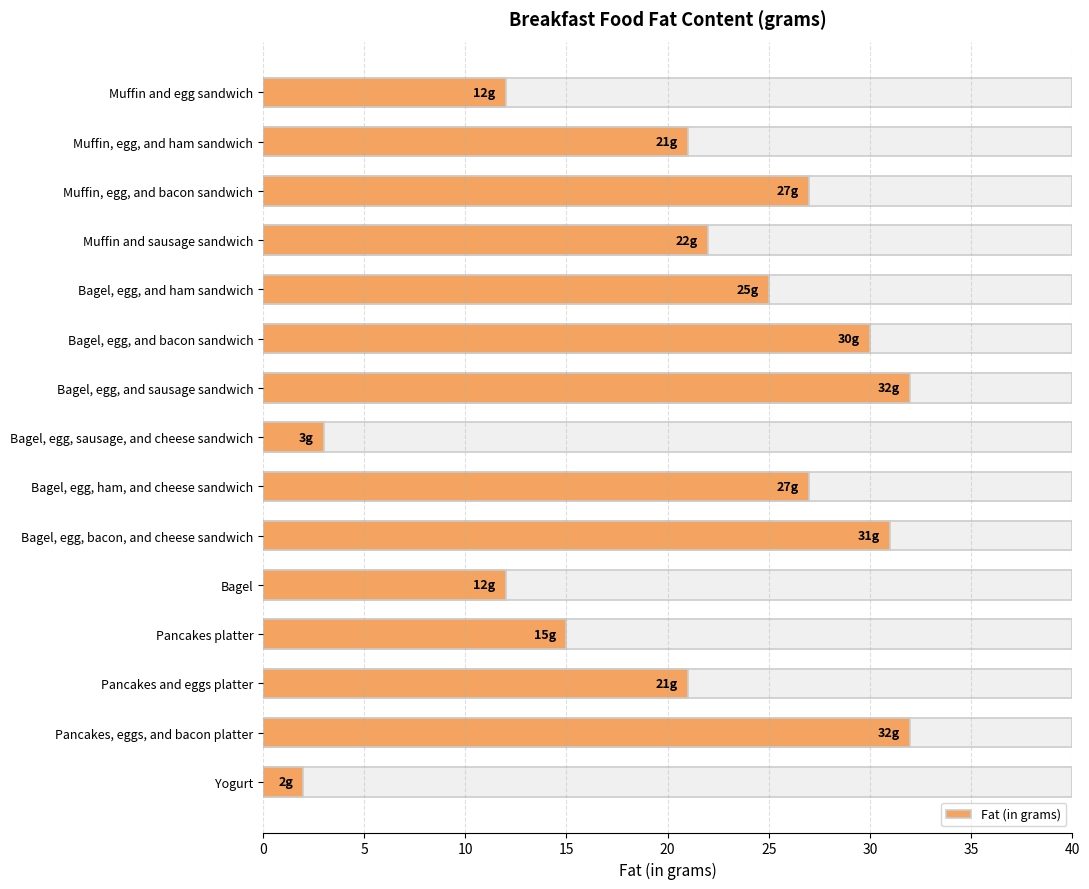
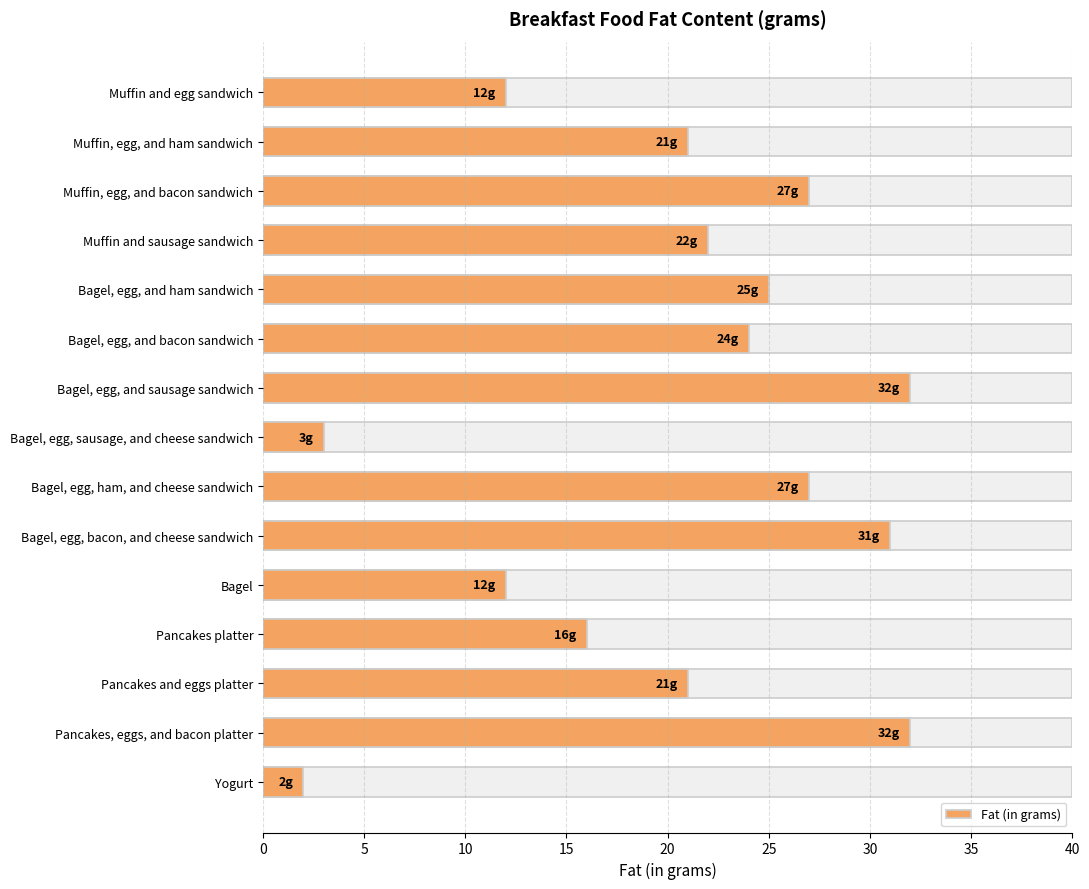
  {
    "Fat (in grams)": {
-     "Bagel, egg, and bacon sandwich": "30g",
-     "Pancakes platter": "15g"
+     "Bagel, egg, and bacon sandwich": "24g",
+     "Pancakes platter": "16g"
    }
  }
